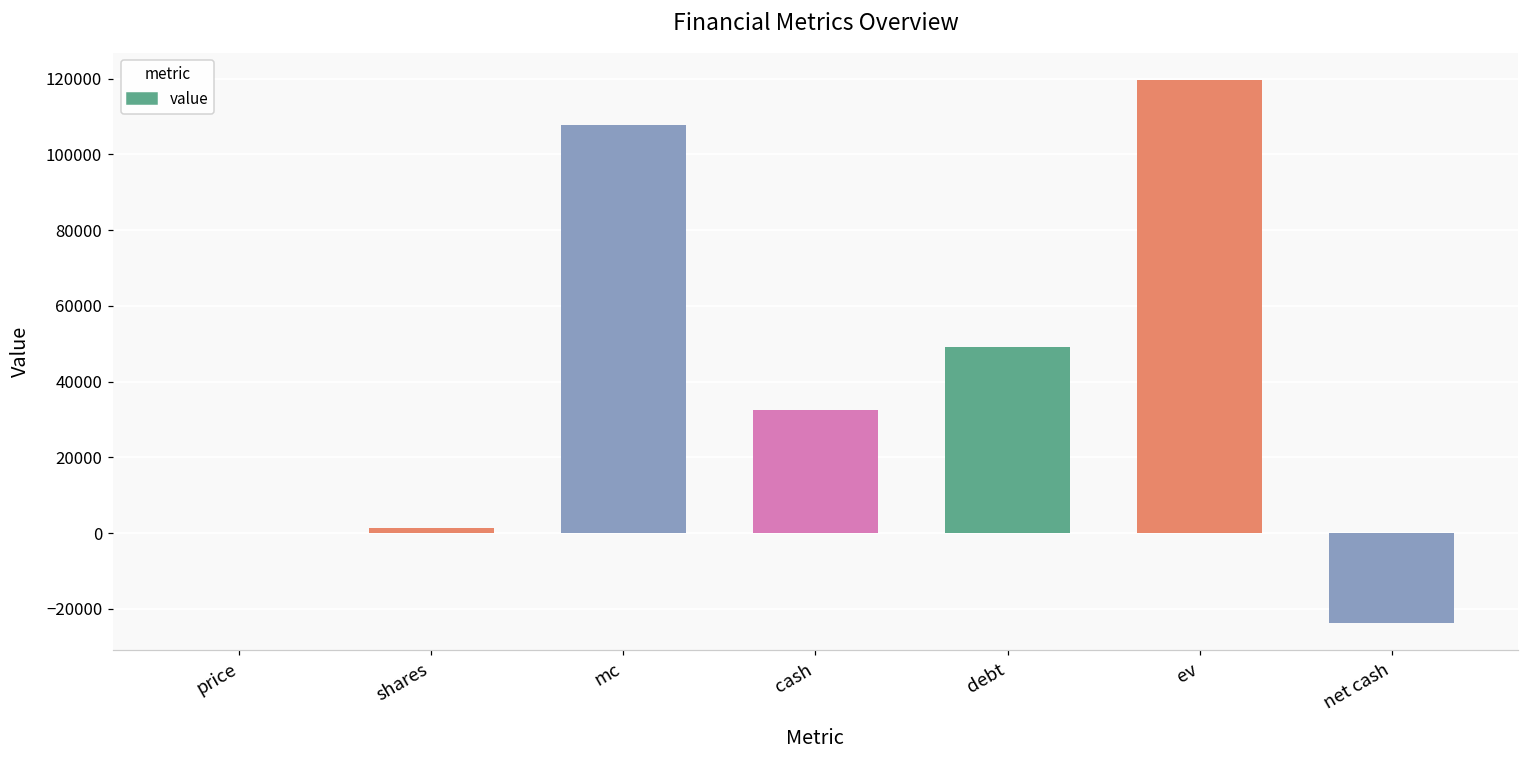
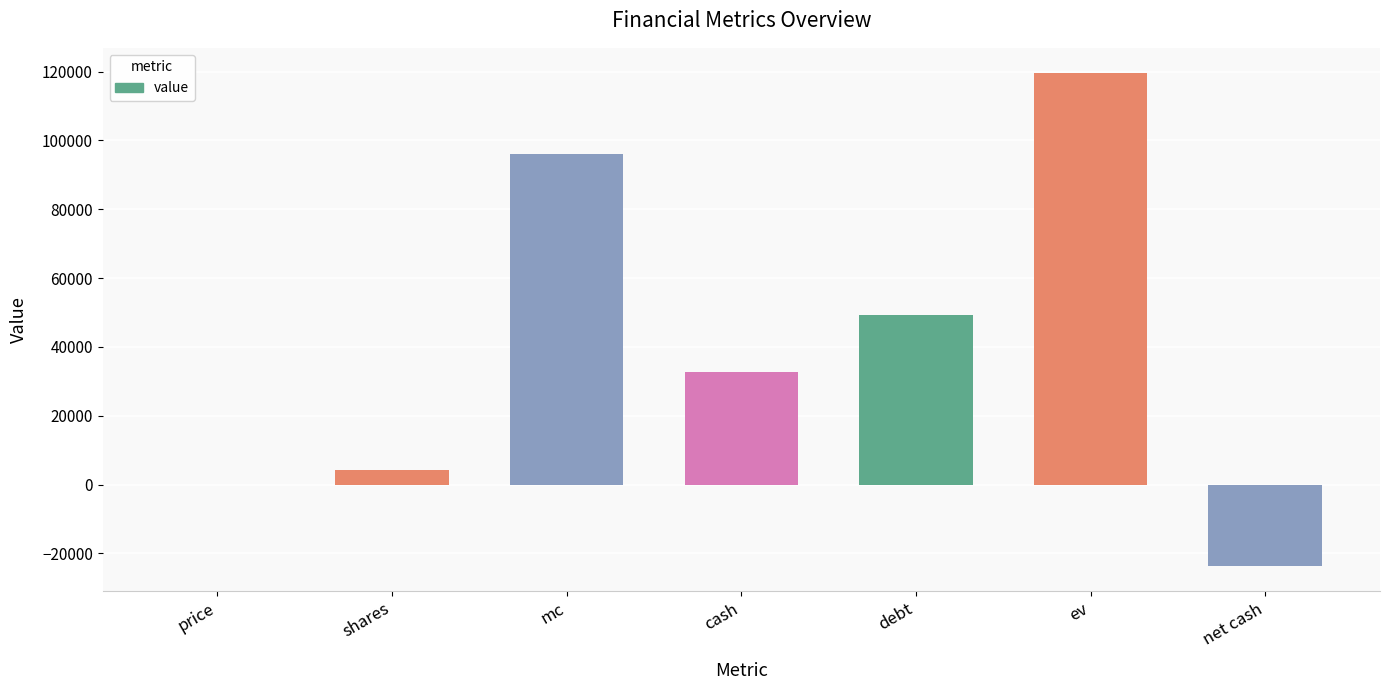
  {
-   "shares": 1000,
-   "mc": 108000,
+   "shares": 4000,
+   "mc": 96000,
    "cash": 33000,
    "debt": 49000,
    "ev": 120000,
    "net cash": -24000
  }
